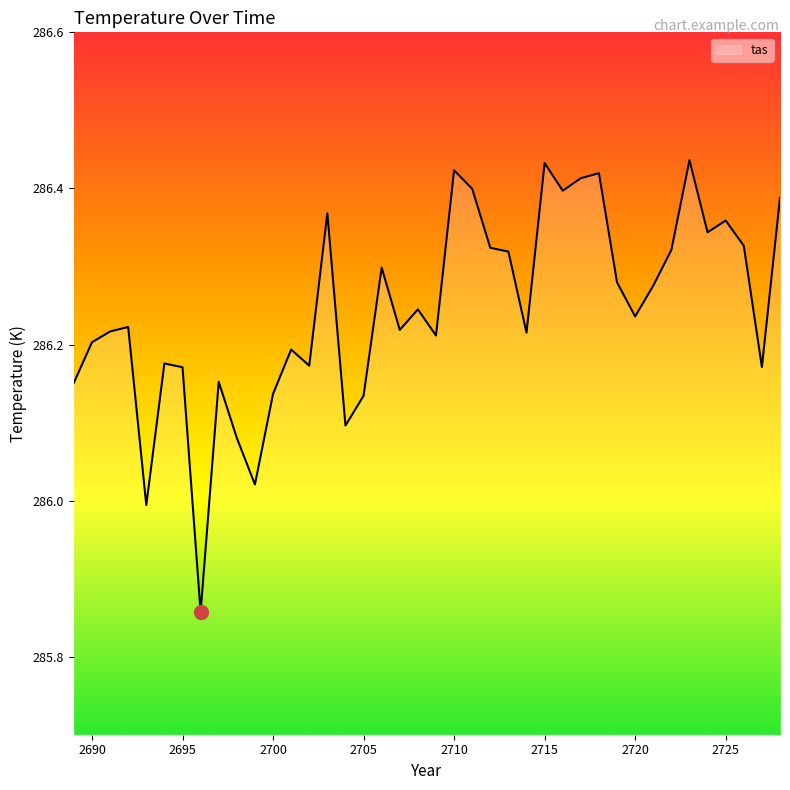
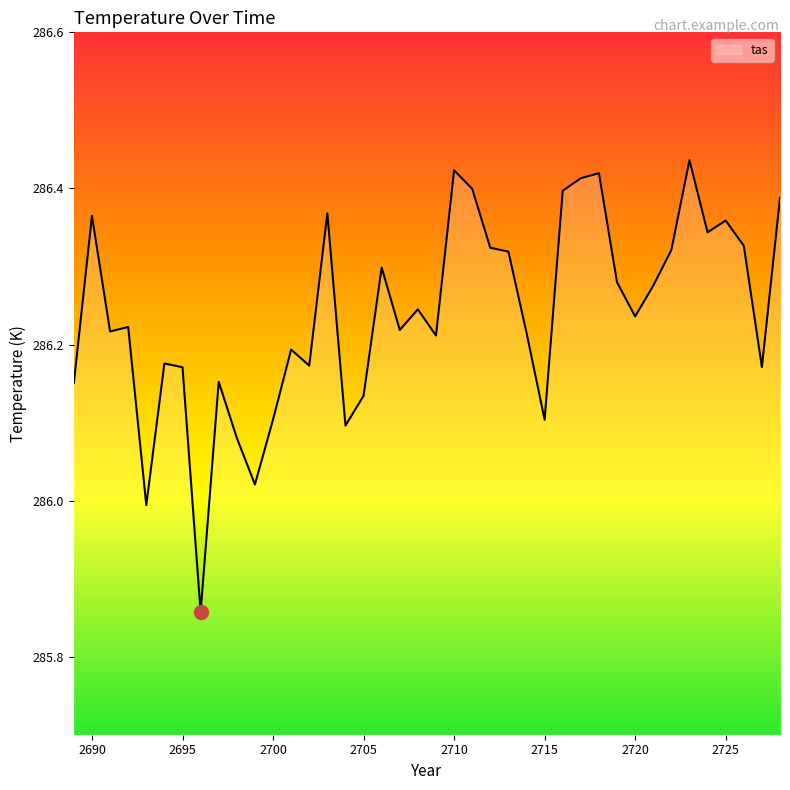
  {
    "tas": {
-     "2690": 286.20,
+     "2690": 286.36,
      "2695": 286.17,
-     "2700": 286.14,
+     "2700": 286.10,
      "2705": 286.13,
      "2710": 286.42,
-     "2715": 286.43,
+     "2715": 286.10,
      "2720": 286.24,
      "2725": 286.36
    }
  }
